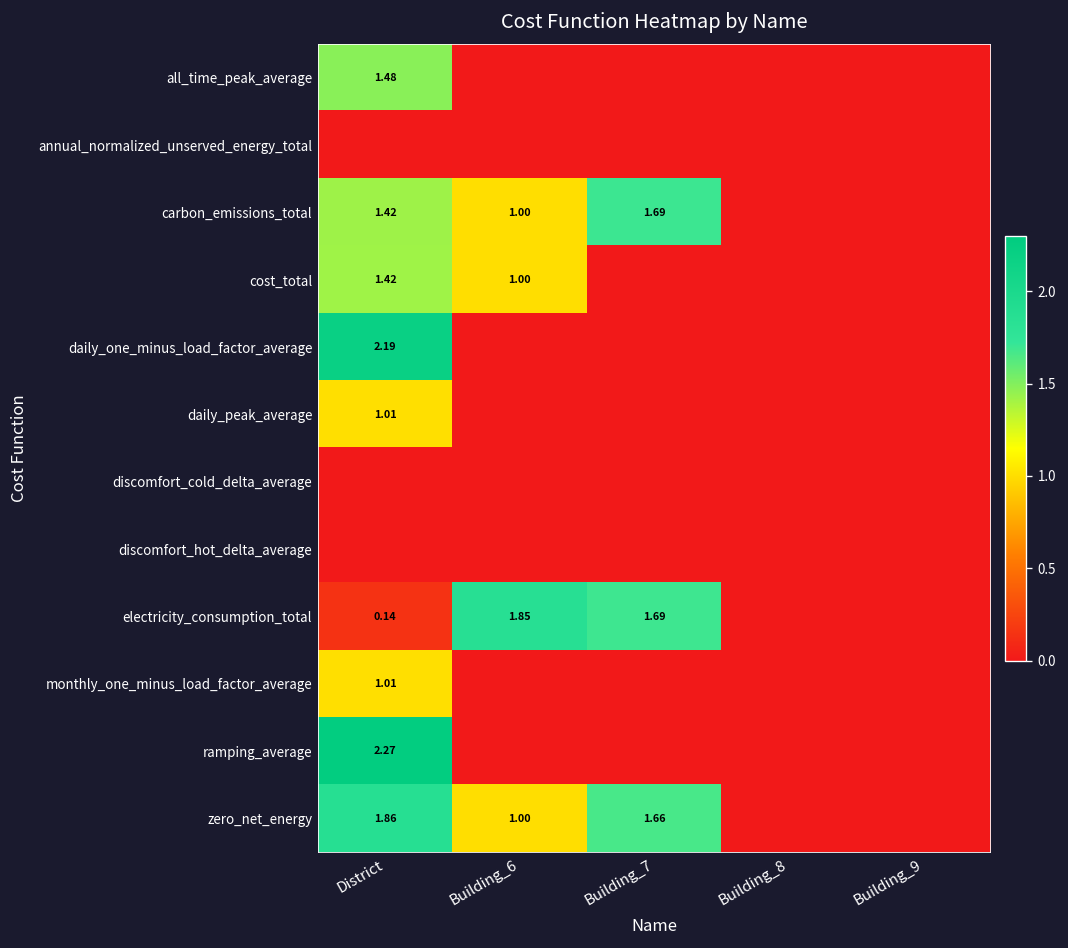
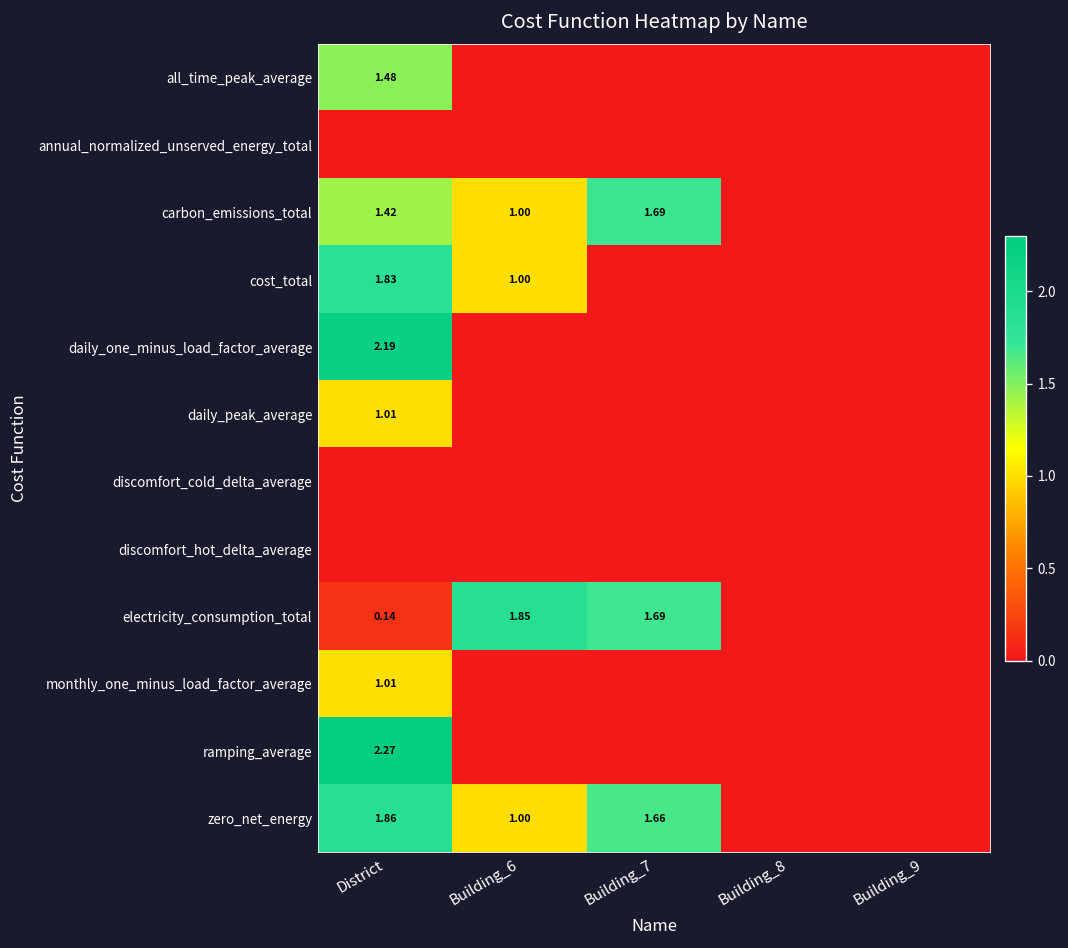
  {
    "all_time_peak_average": {
      "District": 1.48
    },
    "carbon_emissions_total": {
      "District": 1.42,
      "Building_6": 1.00,
      "Building_7": 1.69
    },
    "cost_total": {
-     "District": 1.42,
+     "District": 1.83,
      "Building_6": 1.00
    },
    "daily_one_minus_load_factor_average": {
      "District": 2.19
    },
    "daily_peak_average": {
      "District": 1.01
    },
    "electricity_consumption_total": {
      "District": 0.14,
      "Building_6": 1.85,
      "Building_7": 1.69
    },
    "monthly_one_minus_load_factor_average": {
      "District": 1.01
    },
    "ramping_average": {
      "District": 2.27
    },
    "zero_net_energy": {
      "District": 1.86,
      "Building_6": 1.00,
      "Building_7": 1.66
    }
  }
